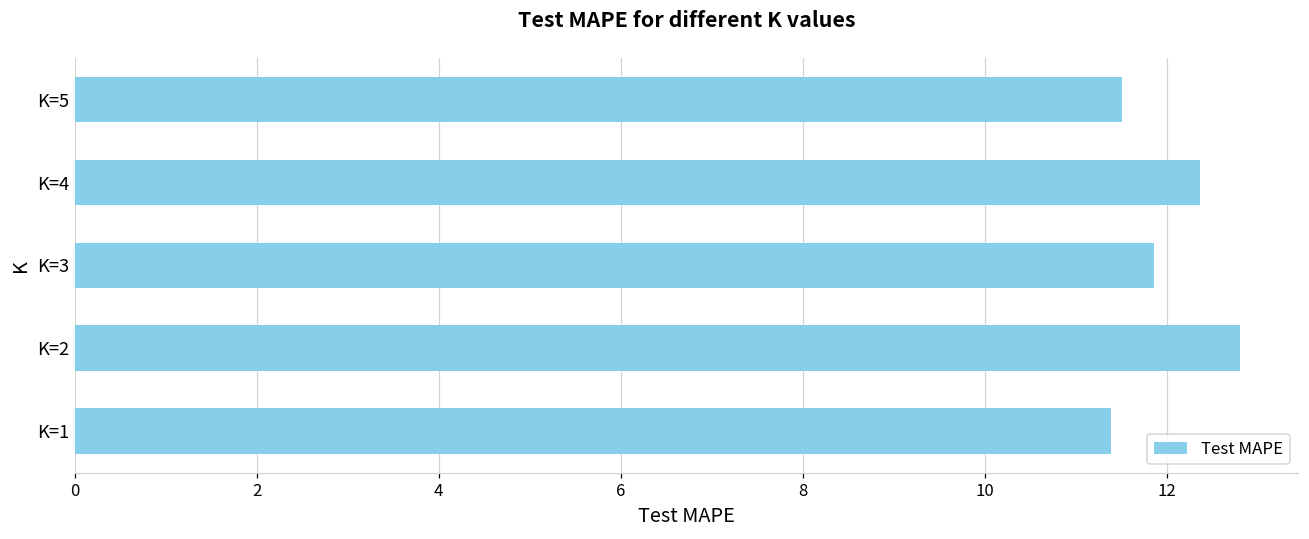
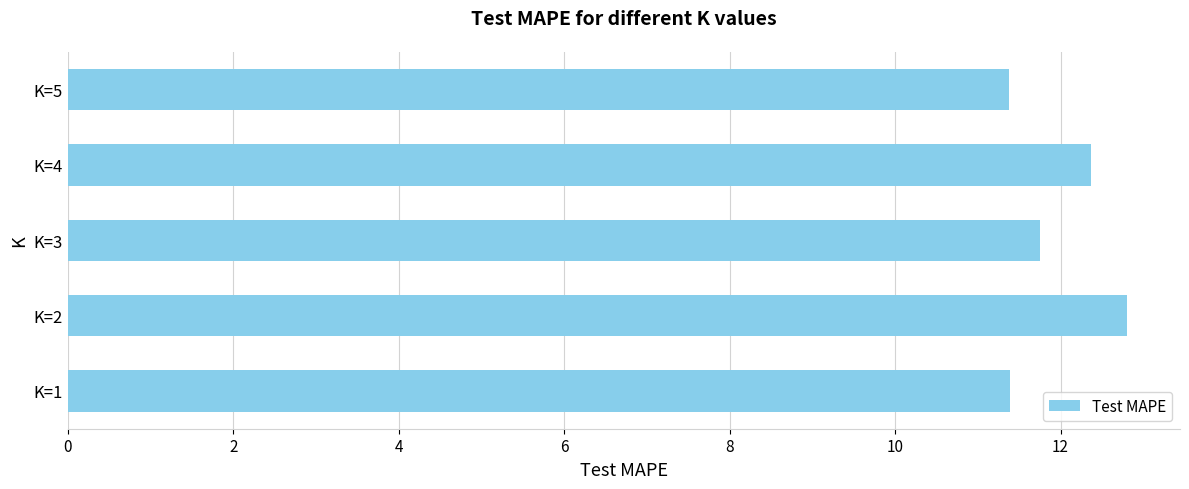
  {
-   "K=5": 11.5,
+   "K=5": 11.4,
    "K=4": 12.4,
-   "K=3": 11.9,
+   "K=3": 11.7,
    "K=2": 12.8,
    "K=1": 11.4
  }
